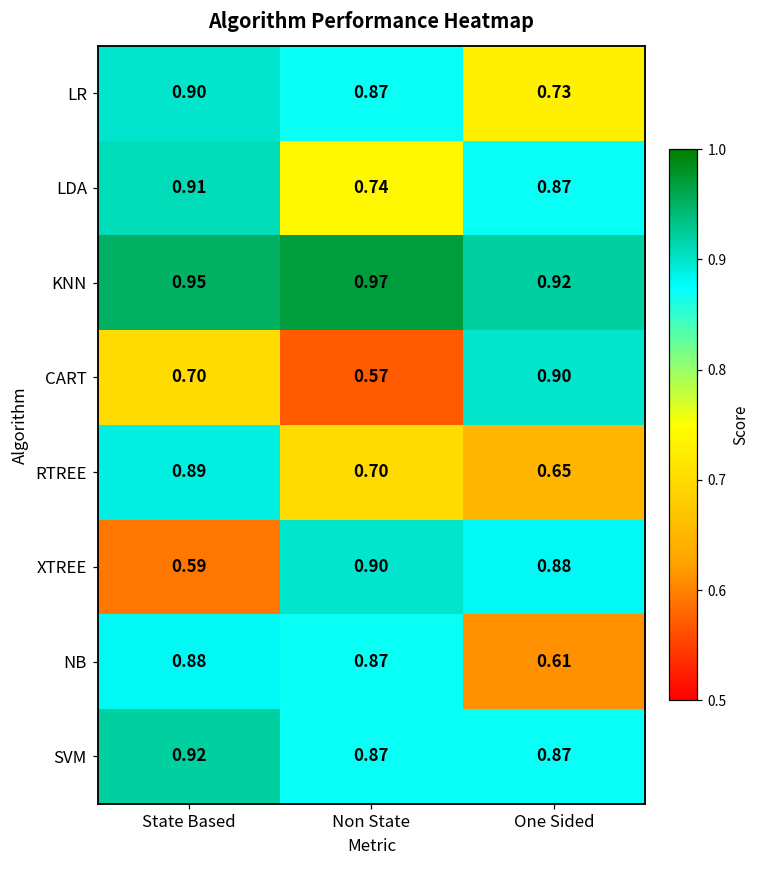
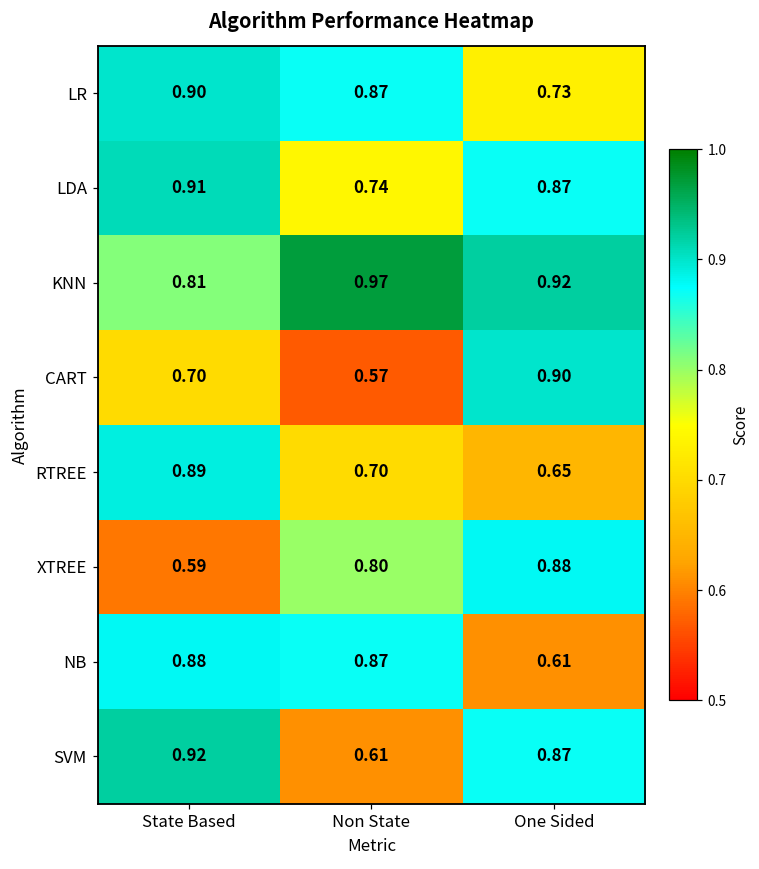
  {
    "LR": {
      "State Based": 0.90,
      "Non State": 0.87,
      "One Sided": 0.73
    },
    "LDA": {
      "State Based": 0.91,
      "Non State": 0.74,
      "One Sided": 0.87
    },
    "KNN": {
-     "State Based": 0.95,
+     "State Based": 0.81,
      "Non State": 0.97,
      "One Sided": 0.92
    },
    "CART": {
      "State Based": 0.70,
      "Non State": 0.57,
      "One Sided": 0.90
    },
    "RTREE": {
      "State Based": 0.89,
      "Non State": 0.70,
      "One Sided": 0.65
    },
    "XTREE": {
      "State Based": 0.59,
-     "Non State": 0.90,
+     "Non State": 0.80,
      "One Sided": 0.88
    },
    "NB": {
      "State Based": 0.88,
      "Non State": 0.87,
      "One Sided": 0.61
    },
    "SVM": {
      "State Based": 0.92,
-     "Non State": 0.87,
+     "Non State": 0.61,
      "One Sided": 0.87
    }
  }
